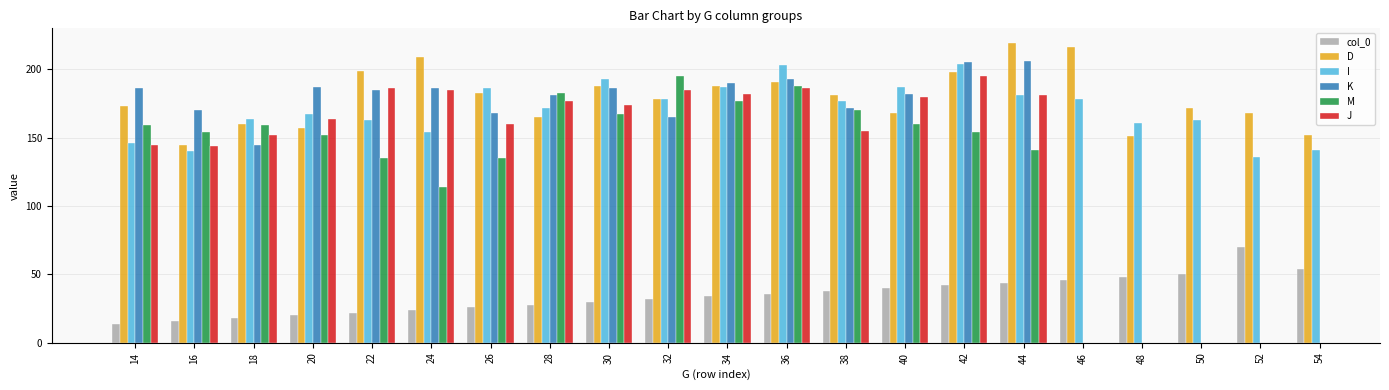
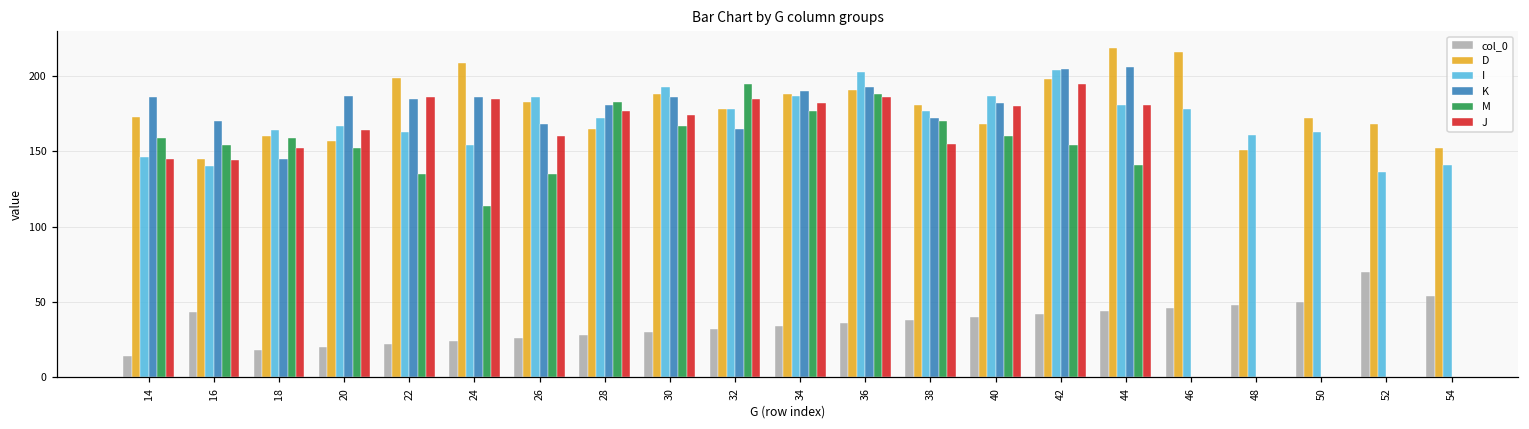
  {
    "col_0": {
      "14": 14,
-     "16": 16,
+     "16": 43,
      "18": 18,
      "20": 20,
      "22": 22,
      "24": 24,
      "26": 26,
      "28": 28,
      "30": 30,
      "32": 32,
      "34": 34,
      "36": 36,
      "38": 38,
      "40": 40,
      "42": 42,
      "44": 44,
      "46": 46,
      "48": 48,
      "50": 50,
      "52": 70,
      "54": 54
    },
    "D": {
      "14": 173,
      "16": 145,
      "18": 160,
      "20": 157,
      "22": 199,
      "24": 209,
      "26": 183,
      "28": 165,
      "30": 188,
      "32": 178,
      "34": 188,
      "36": 191,
      "38": 181,
      "40": 168,
      "42": 198,
      "44": 219,
      "46": 216,
      "48": 151,
      "50": 172,
      "52": 168,
      "54": 152
    },
    "I": {
      "14": 146,
      "16": 140,
      "18": 164,
      "20": 167,
      "22": 163,
      "24": 154,
      "26": 186,
      "28": 172,
      "30": 193,
      "32": 178,
      "34": 187,
      "36": 203,
      "38": 177,
      "40": 187,
      "42": 204,
      "44": 181,
      "46": 178,
      "48": 161,
      "50": 163,
      "52": 136,
      "54": 141
    }
  }
